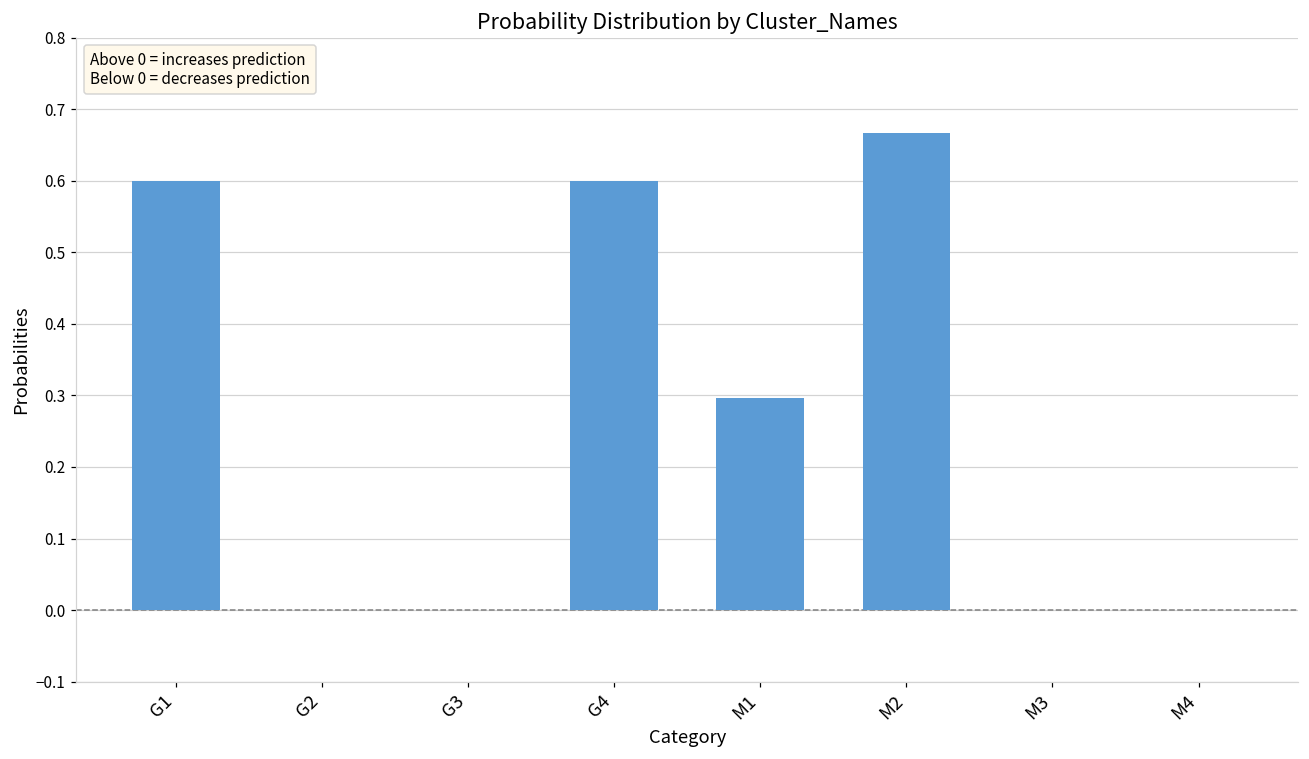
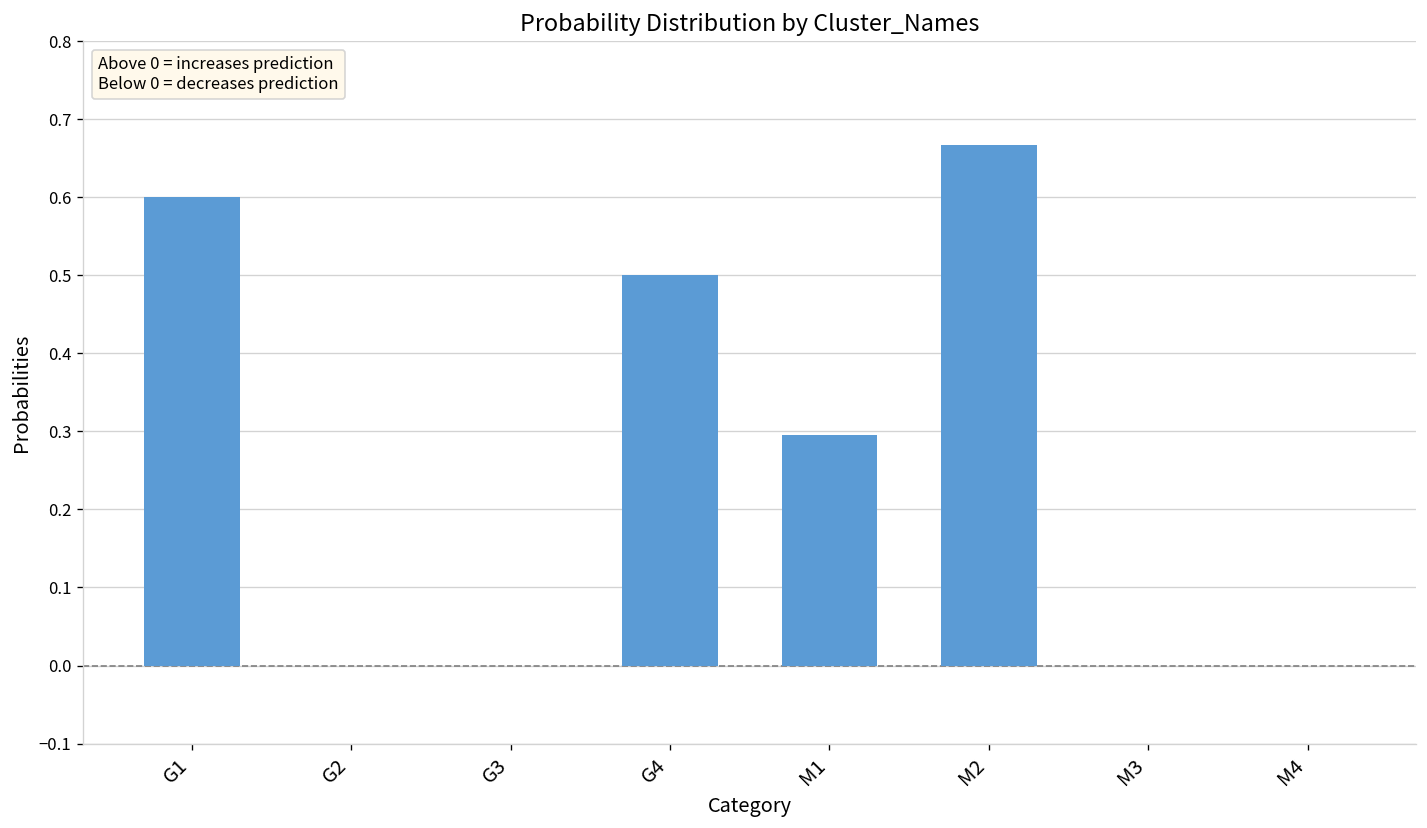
  {
    "G1": 0.6,
    "G2": 0.0,
    "G3": 0.0,
-   "G4": 0.6,
+   "G4": 0.5,
    "M1": 0.30,
    "M2": 0.67,
    "M3": 0.0,
    "M4": 0.0
  }
